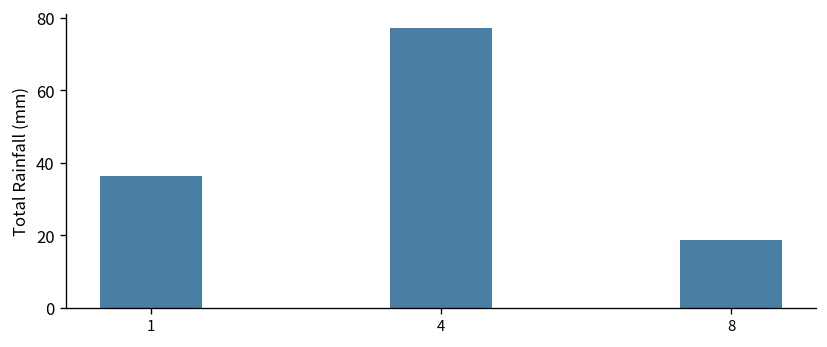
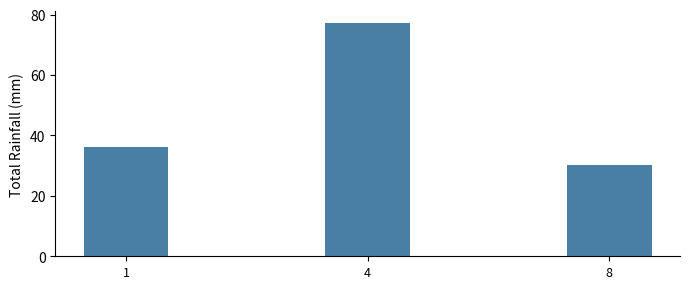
  {
    "1": 36,
    "4": 77,
-   "8": 19
+   "8": 30
  }
